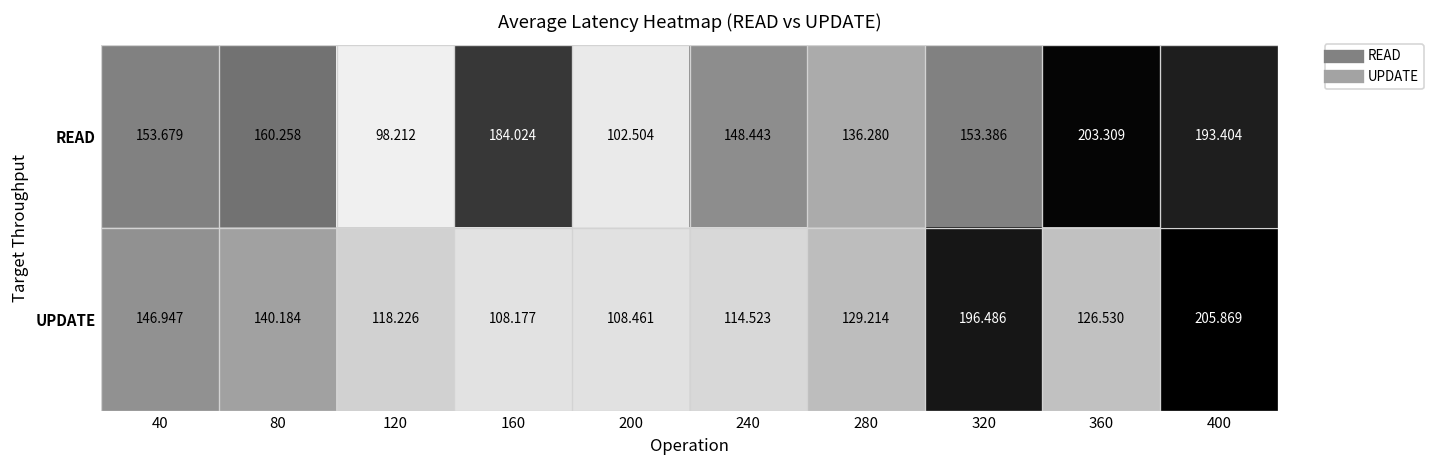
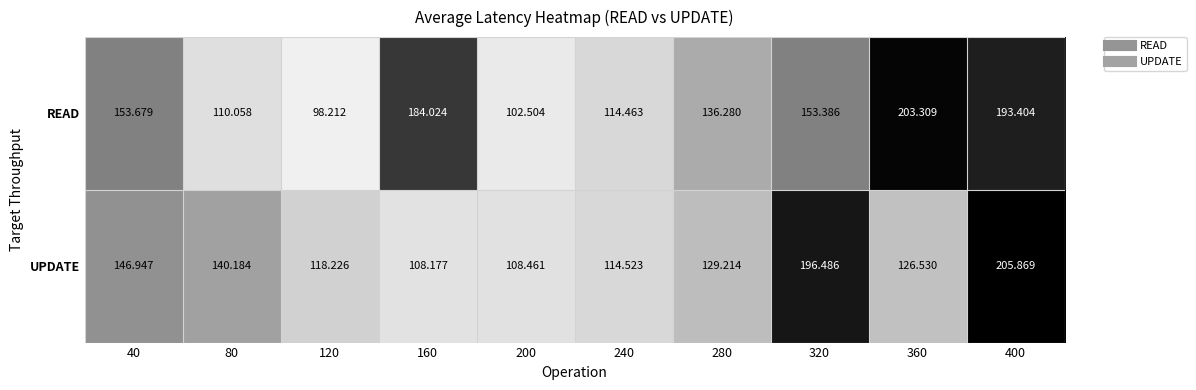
  {
    "READ": {
      "40": 153.679,
-     "80": 160.258,
+     "80": 110.058,
      "120": 98.212,
      "160": 184.024,
      "200": 102.504,
-     "240": 148.443,
+     "240": 114.463,
      "280": 136.280,
      "320": 153.386,
      "360": 203.309,
      "400": 193.404
    },
    "UPDATE": {
      "40": 146.947,
      "80": 140.184,
      "120": 118.226,
      "160": 108.177,
      "200": 108.461,
      "240": 114.523,
      "280": 129.214,
      "320": 196.486,
      "360": 126.530,
      "400": 205.869
    }
  }
